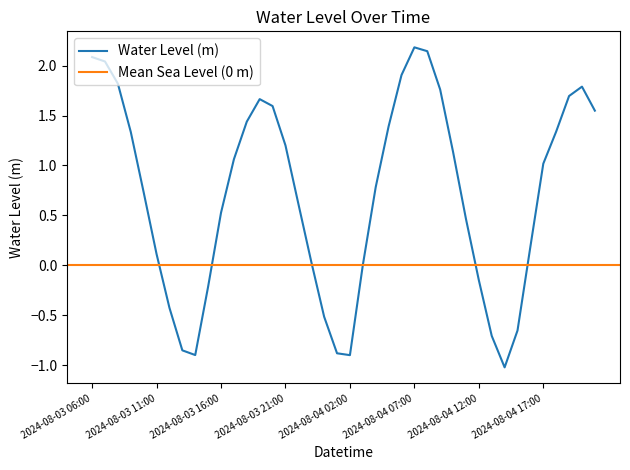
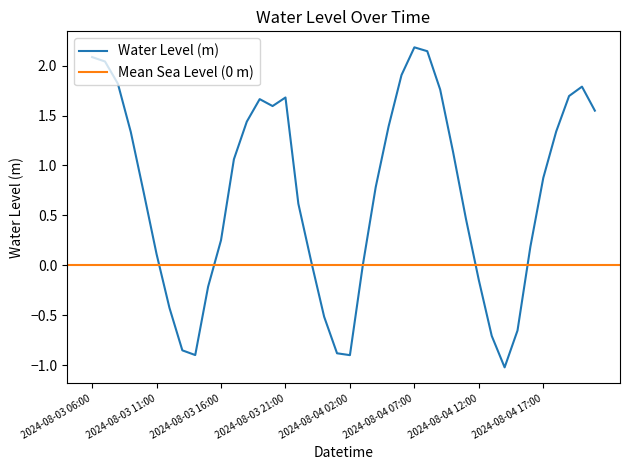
  {
    "2024-08-03 11:00": 0.11,
-   "2024-08-03 16:00": 0.53,
-   "2024-08-03 21:00": 1.20,
+   "2024-08-03 16:00": 0.25,
+   "2024-08-03 21:00": 1.68,
    "2024-08-04 02:00": -0.90,
    "2024-08-04 07:00": 2.18,
    "2024-08-04 12:00": -0.15,
-   "2024-08-04 17:00": 1.02
+   "2024-08-04 17:00": 0.88
  }
